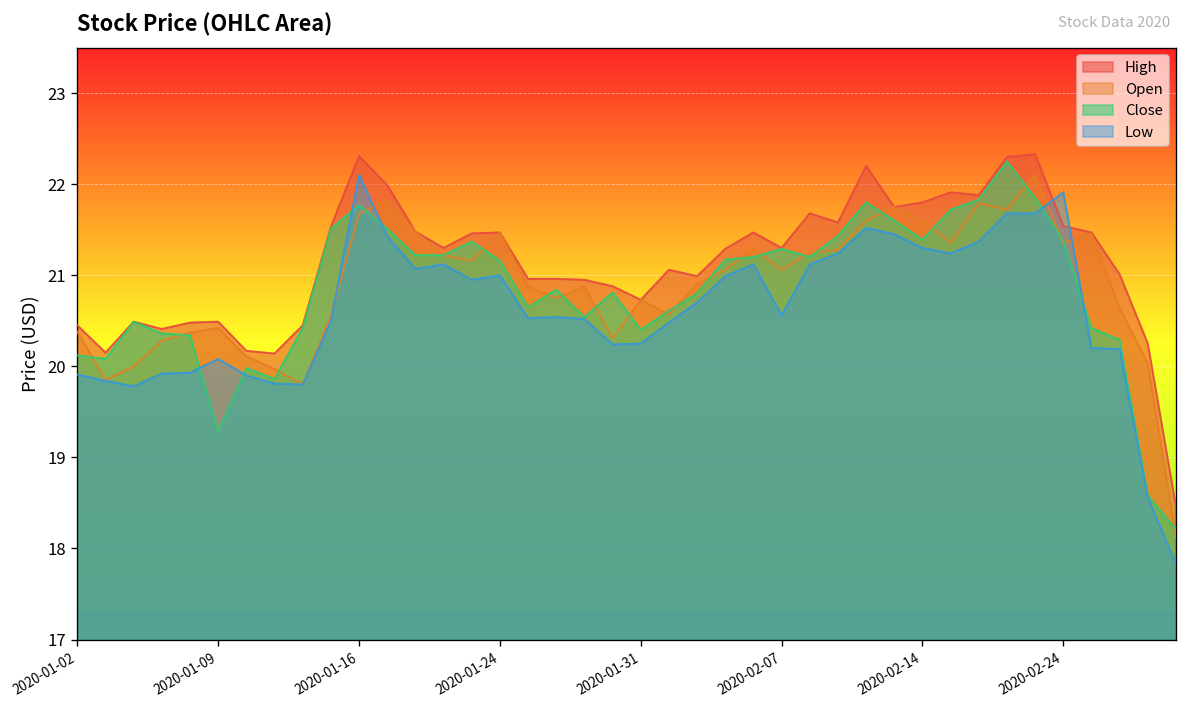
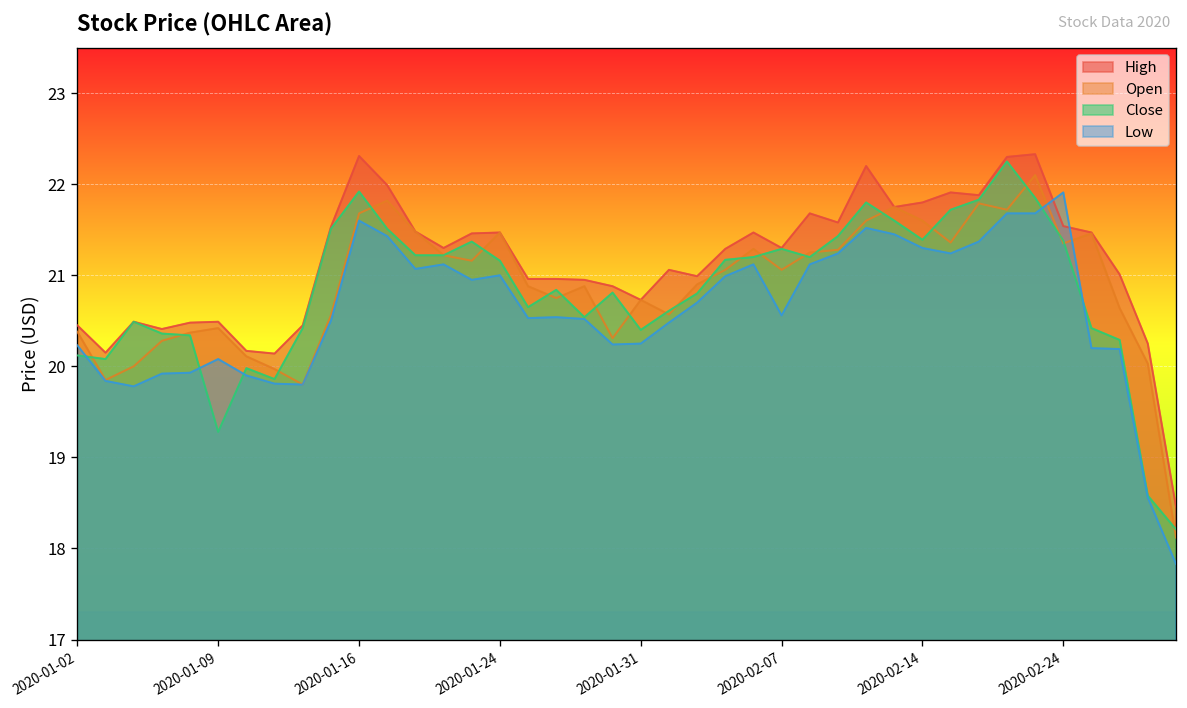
  {
    "Close": {
      "2020-01-02": 20.1,
      "2020-01-09": 19.3,
-     "2020-01-16": 21.8,
+     "2020-01-16": 21.9,
      "2020-01-24": 21.2,
      "2020-01-31": 20.4,
      "2020-02-14": 21.4
    },
    "Low": {
-     "2020-01-02": 19.9,
+     "2020-01-02": 20.2,
      "2020-01-09": 20.1,
-     "2020-01-16": 22.1,
+     "2020-01-16": 21.6,
      "2020-01-24": 21.0,
      "2020-01-31": 20.3,
      "2020-02-07": 20.6,
      "2020-02-14": 21.3,
      "2020-02-24": 21.9
    }
  }
